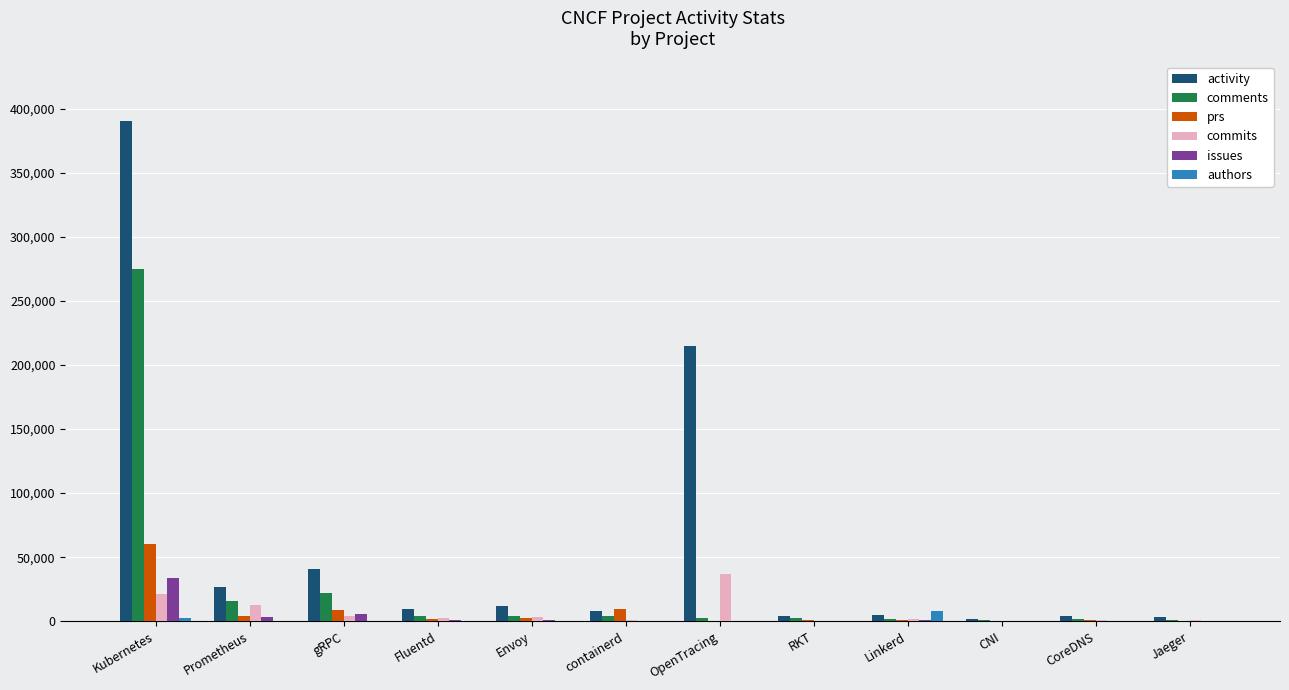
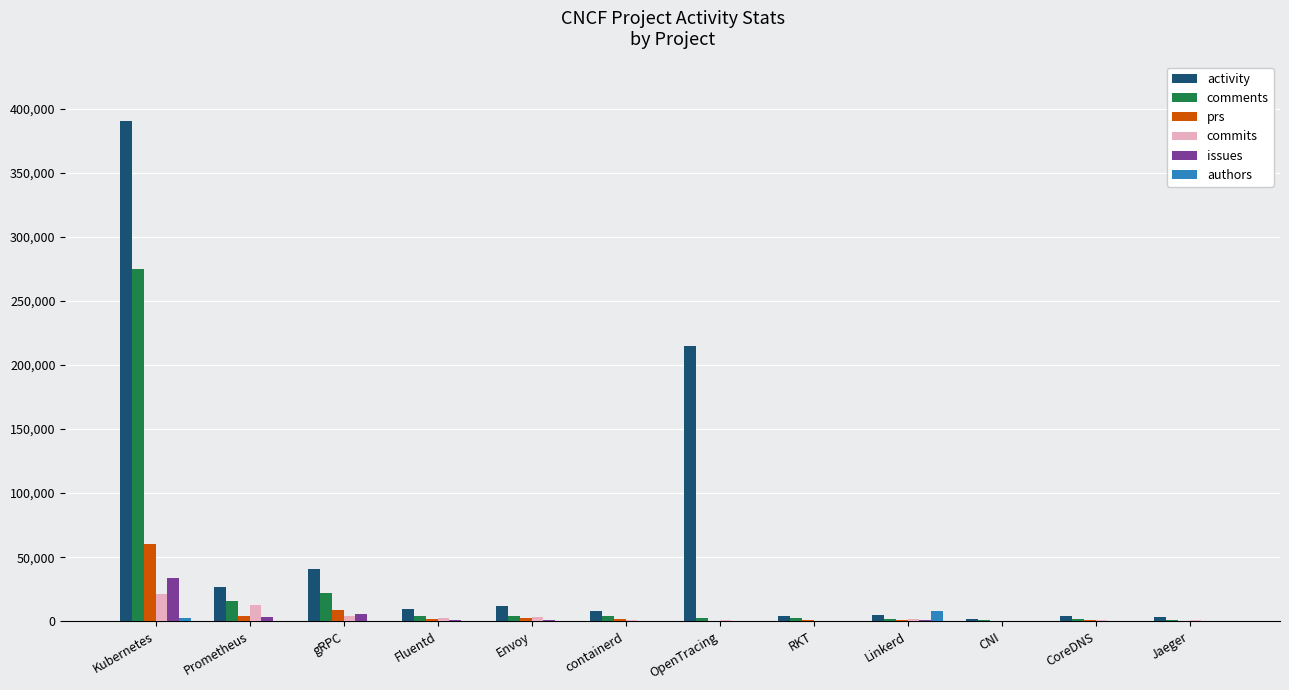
  {
    "activity": {
      "Kubernetes": "390,000",
      "Prometheus": "27,000",
      "gRPC": "41,000",
      "Fluentd": "10,000",
      "Envoy": "12,000",
      "containerd": "8,000",
      "OpenTracing": "214,000",
      "RKT": "4,000",
      "Linkerd": "5,000",
      "CNI": "2,000",
      "CoreDNS": "4,000",
      "Jaeger": "3,000"
    },
    "comments": {
      "Kubernetes": "275,000",
      "Prometheus": "16,000",
      "gRPC": "22,000",
      "Fluentd": "4,000",
      "Envoy": "4,000",
      "containerd": "5,000",
      "OpenTracing": "3,000",
      "RKT": "3,000",
      "CoreDNS": "2,000"
    },
    "prs": {
      "Kubernetes": "60,000",
      "Prometheus": "4,000",
      "gRPC": "9,000",
      "Envoy": "3,000",
-     "containerd": "9,000"
+     "containerd": "2,000"
    },
    "commits": {
      "Kubernetes": "21,000",
      "Prometheus": "13,000",
      "gRPC": "4,000",
      "Fluentd": "3,000",
      "Envoy": "4,000",
-     "OpenTracing": "37,000"
+     "OpenTracing": "1,000"
    },
    "issues": {
      "Kubernetes": "34,000",
      "Prometheus": "4,000",
      "gRPC": "5,000"
    },
    "authors": {
      "Kubernetes": "2,000",
      "Linkerd": "8,000"
    }
  }
